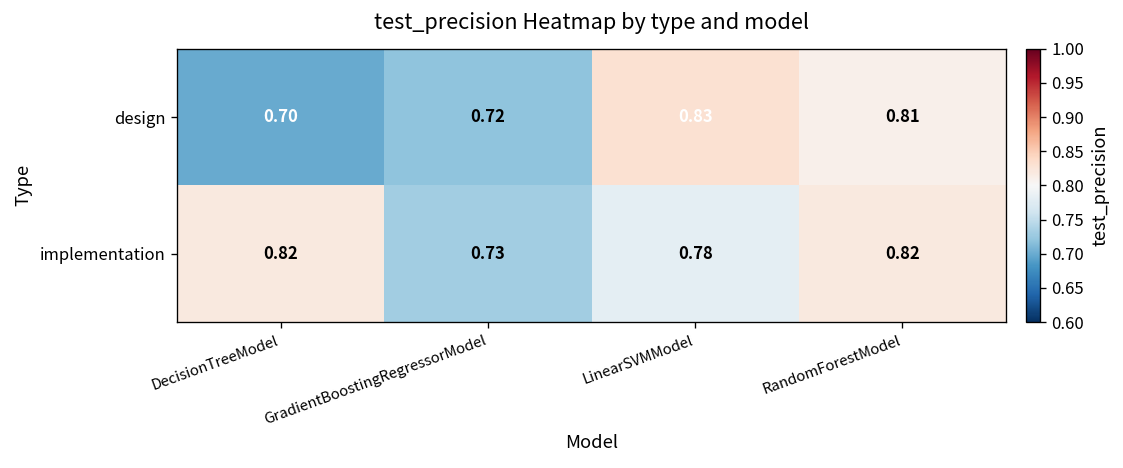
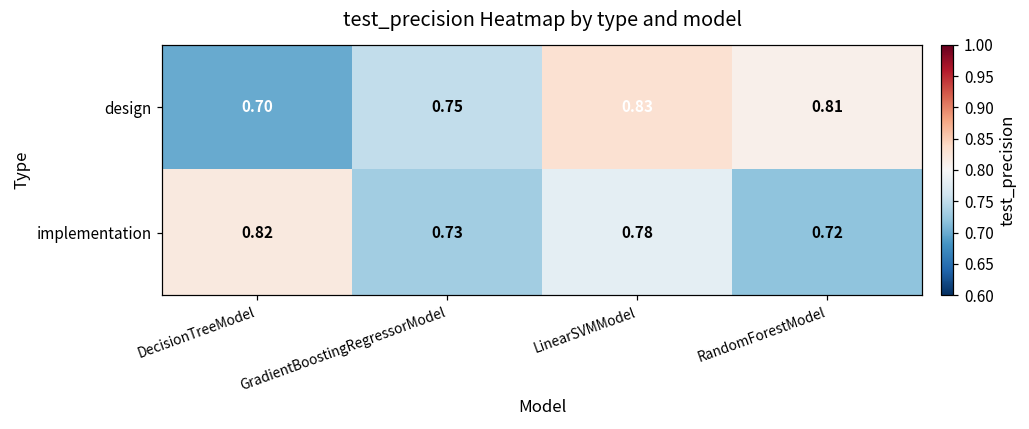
  {
    "design": {
      "DecisionTreeModel": 0.70,
-     "GradientBoostingRegressorModel": 0.72,
+     "GradientBoostingRegressorModel": 0.75,
      "RandomForestModel": 0.81
    },
    "implementation": {
      "DecisionTreeModel": 0.82,
      "GradientBoostingRegressorModel": 0.73,
      "LinearSVMModel": 0.78,
-     "RandomForestModel": 0.82
+     "RandomForestModel": 0.72
    }
  }
